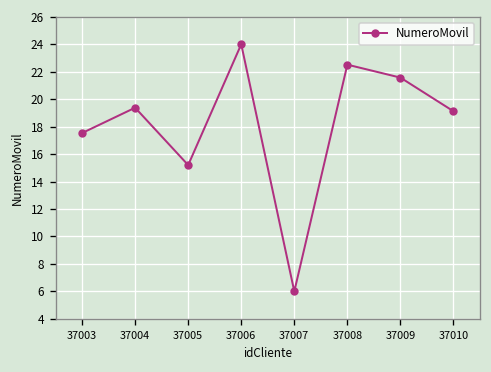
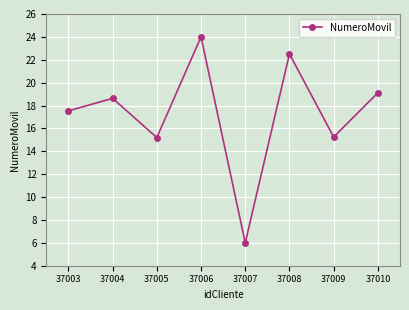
  {
    "37003": 17.5,
-   "37004": 19.4,
+   "37004": 18.6,
    "37005": 15.2,
    "37006": 24.0,
    "37007": 6.0,
    "37008": 22.5,
-   "37009": 21.6,
+   "37009": 15.2,
    "37010": 19.1
  }
